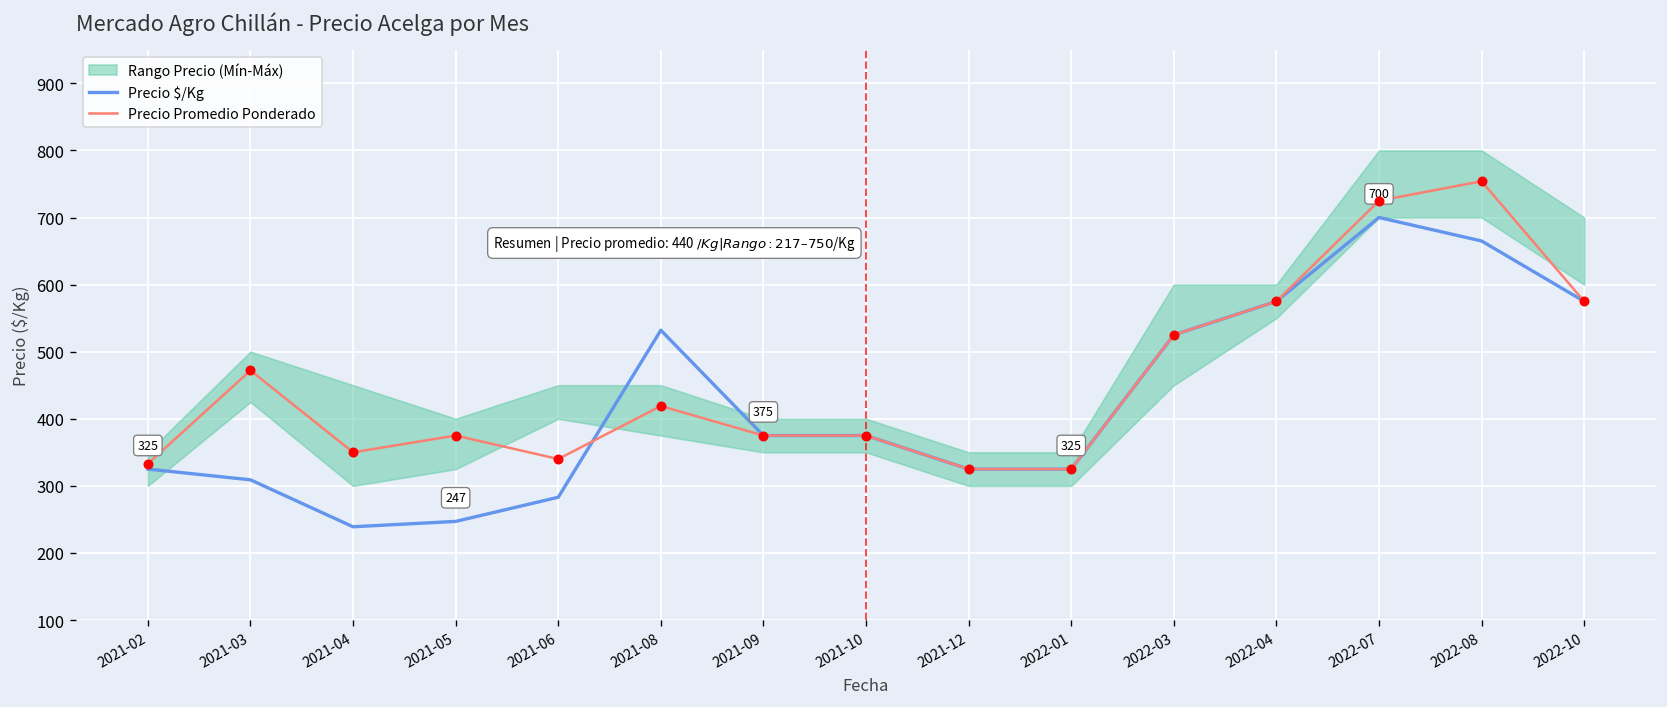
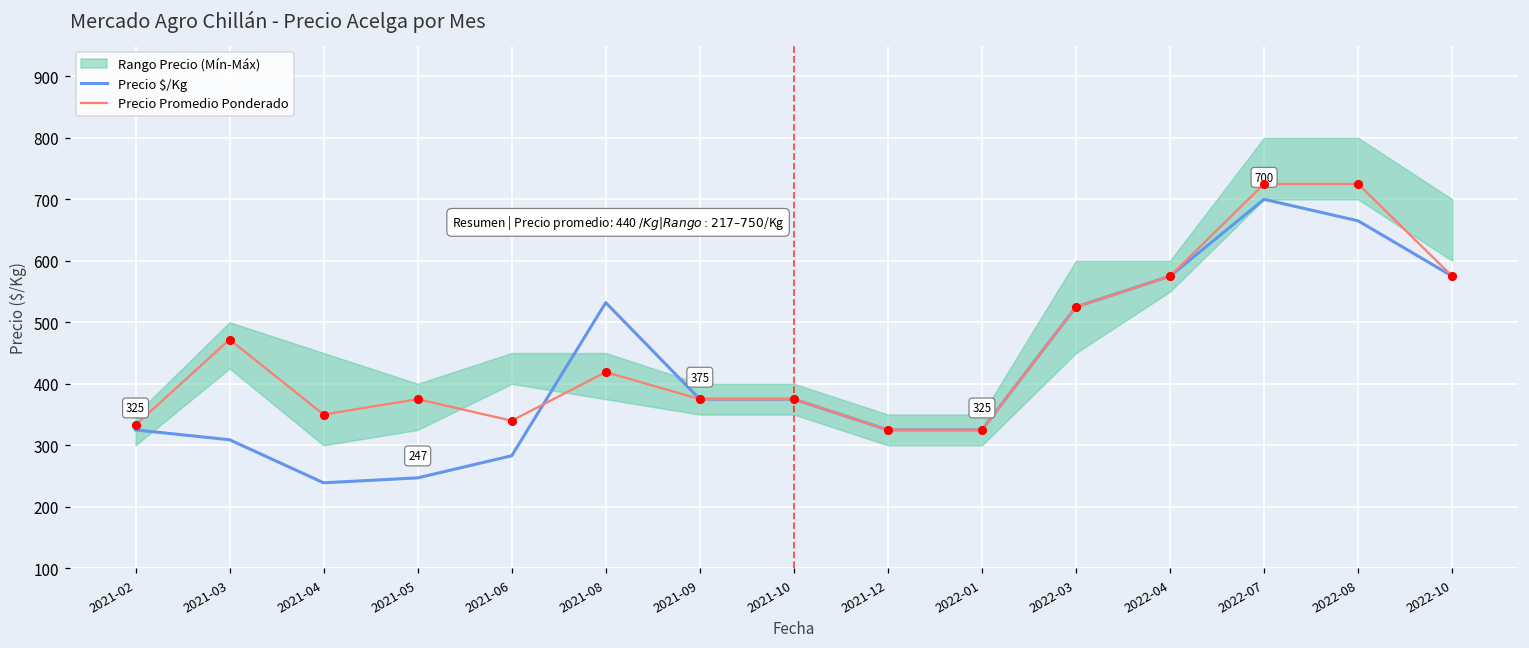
  {
    "Precio $/Kg": {
      "2021-03": 310,
      "2021-04": 240,
      "2021-06": 280,
      "2021-08": 530,
      "2022-08": 670
    },
    "Precio Promedio Ponderado": {
      "2021-02": 330,
      "2021-03": 470,
      "2021-04": 350,
      "2021-05": 380,
      "2021-06": 340,
      "2021-08": 420,
-     "2022-08": 750
+     "2022-08": 730
    }
  }
